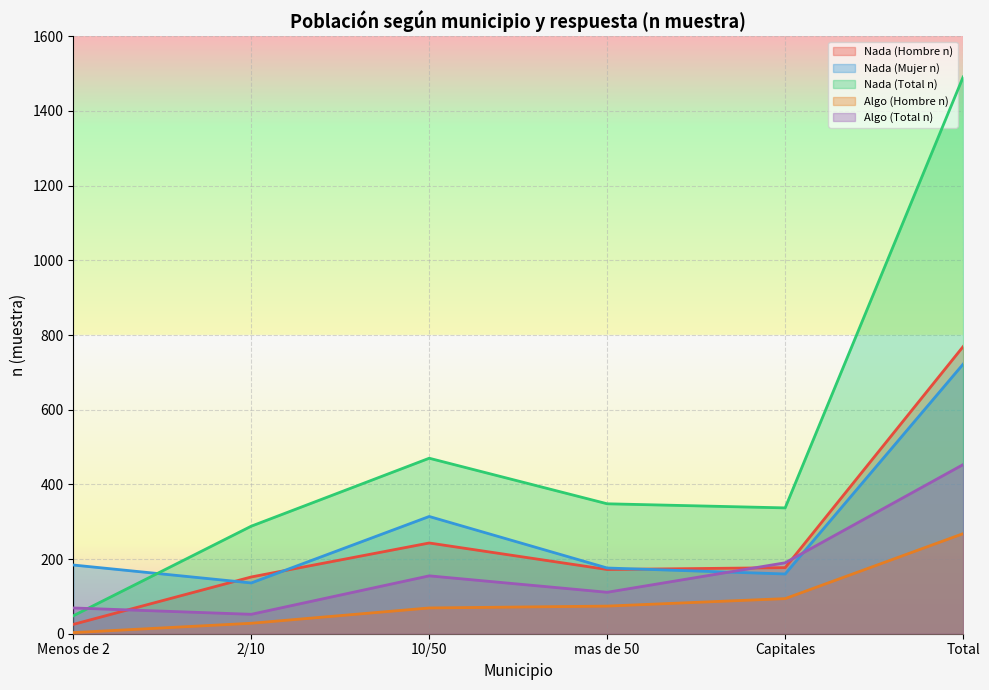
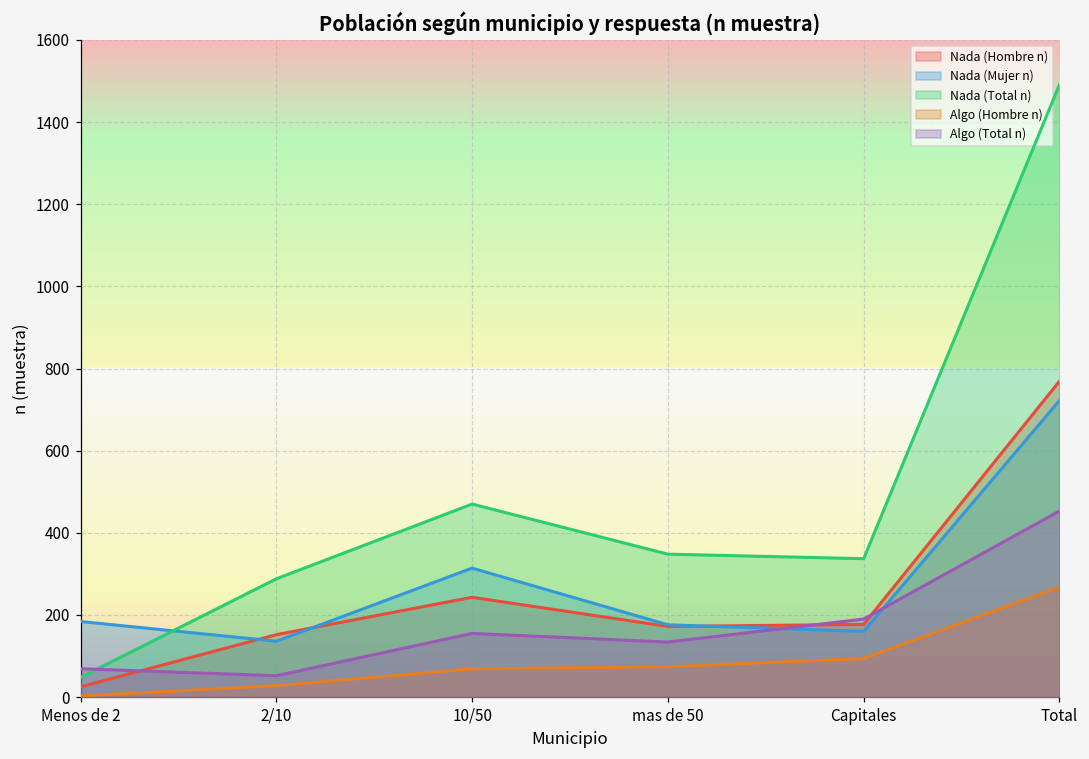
  {
    "Nada (Mujer n)": {
      "Menos de 2": 180,
      "2/10": 140,
      "10/50": 310,
      "Capitales": 160,
      "Total": 720
    },
    "Nada (Total n)": {
      "Menos de 2": 50,
      "2/10": 290,
      "10/50": 470,
      "mas de 50": 350,
      "Capitales": 340,
      "Total": 1490
    },
    "Algo (Total n)": {
      "Menos de 2": 70,
      "2/10": 50,
      "10/50": 160,
-     "mas de 50": 110,
+     "mas de 50": 130,
      "Capitales": 190,
      "Total": 450
    }
  }
